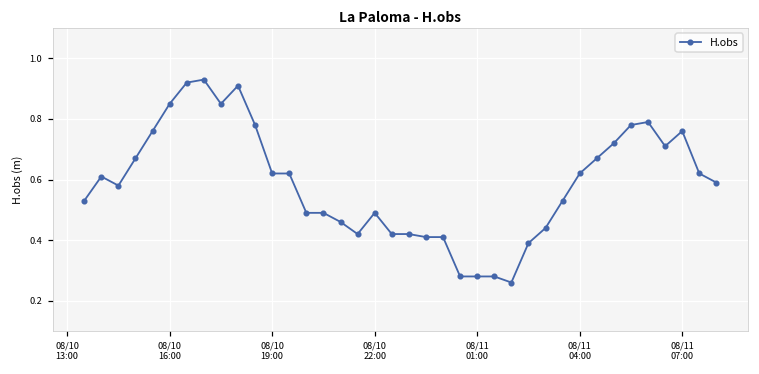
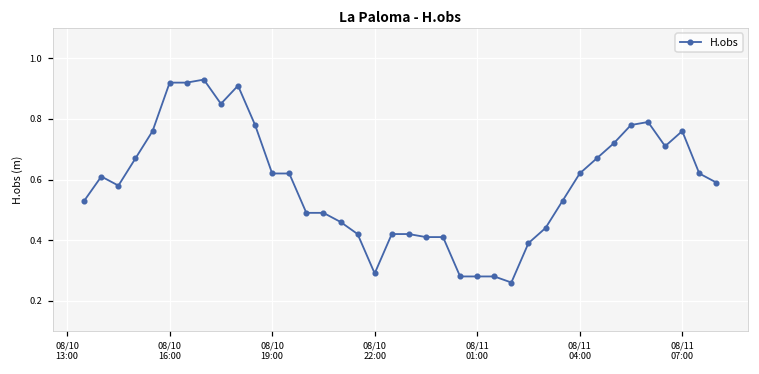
  {
-   "08/10 16:00": 0.85,
+   "08/10 16:00": 0.92,
    "08/10 19:00": 0.62,
-   "08/10 22:00": 0.49,
+   "08/10 22:00": 0.29,
    "08/11 01:00": 0.28,
    "08/11 04:00": 0.62,
    "08/11 07:00": 0.76
  }
